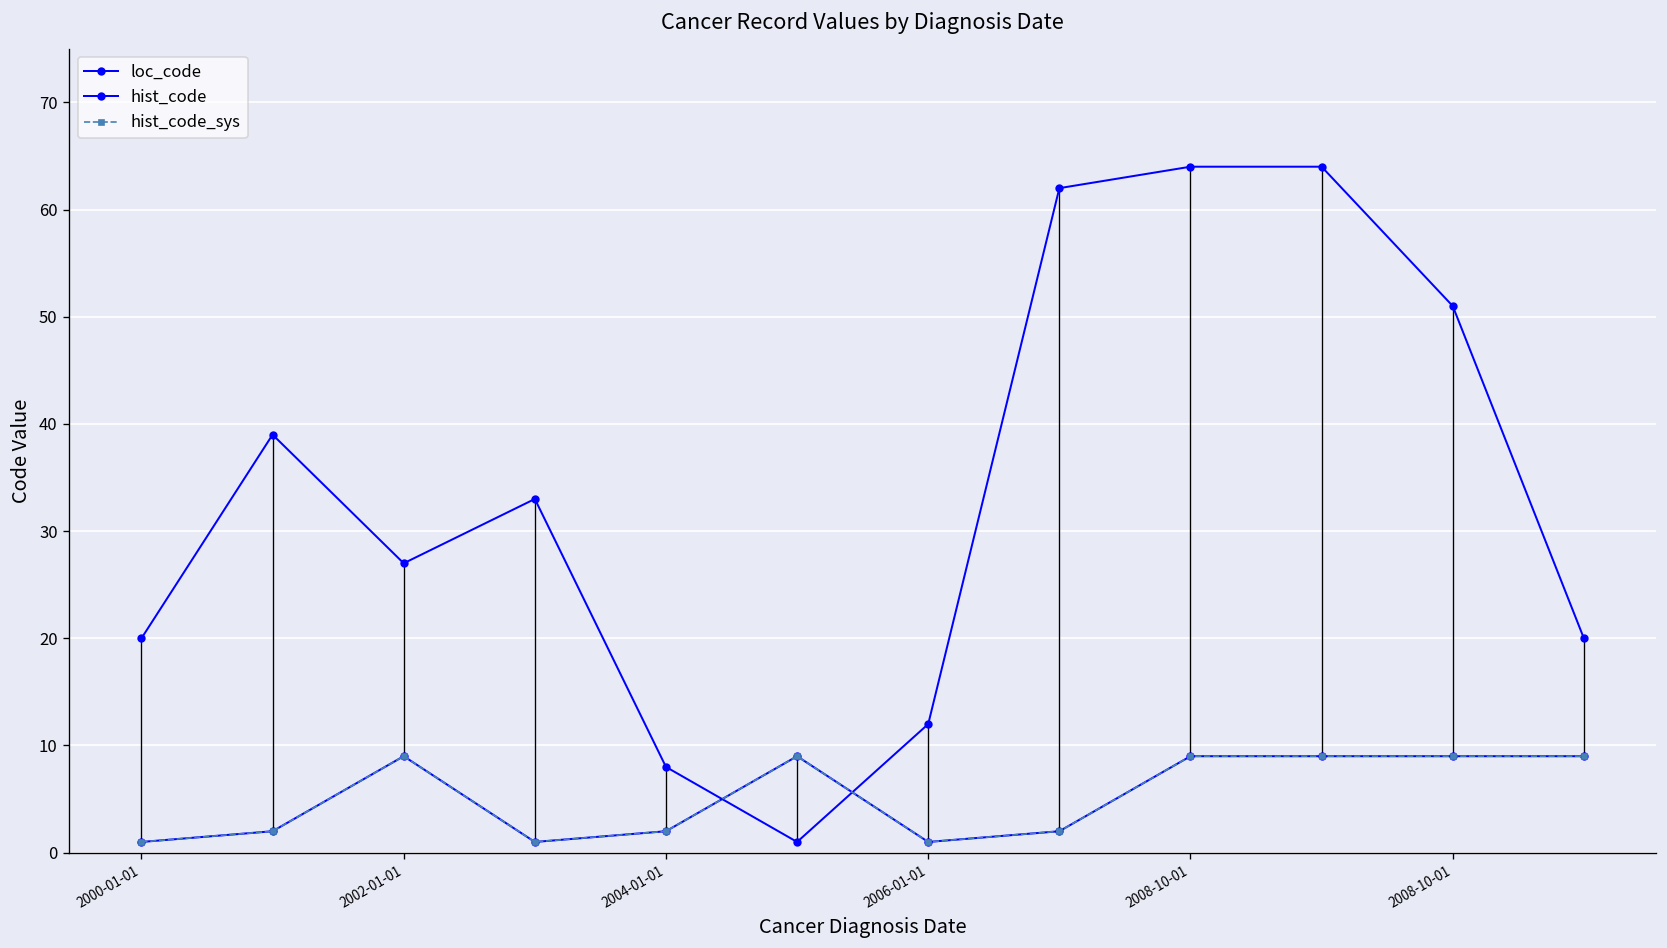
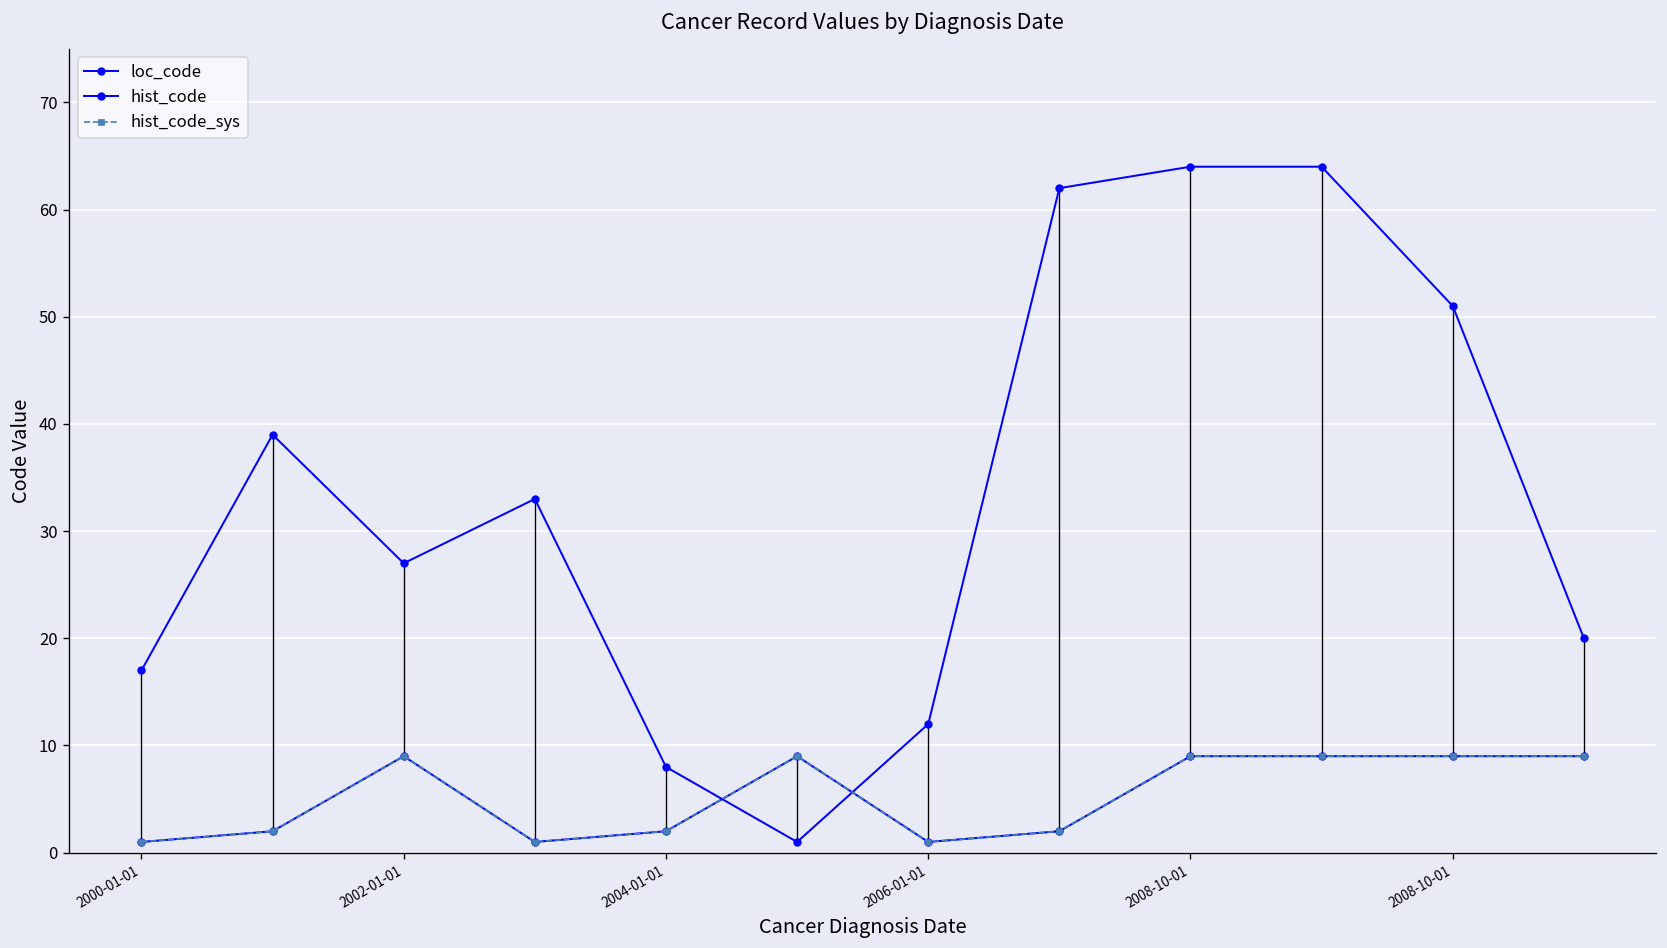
  {
    "loc_code": {
-     "2000-01-01": 20
+     "2000-01-01": 17
    }
  }
